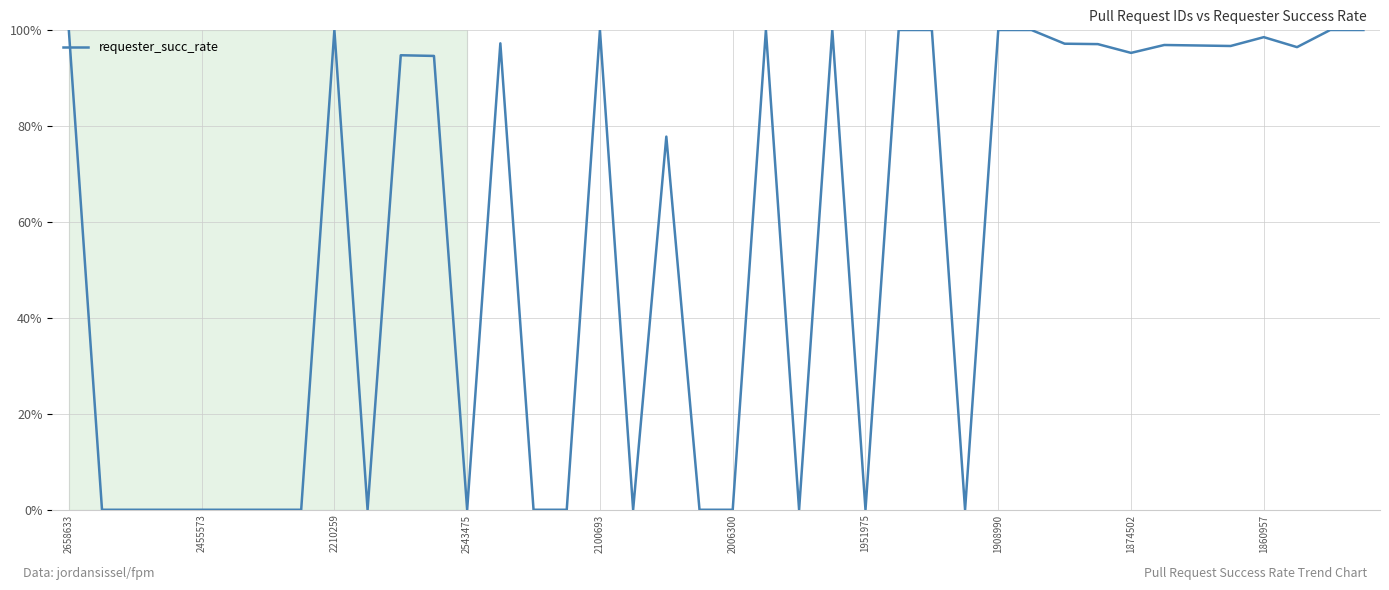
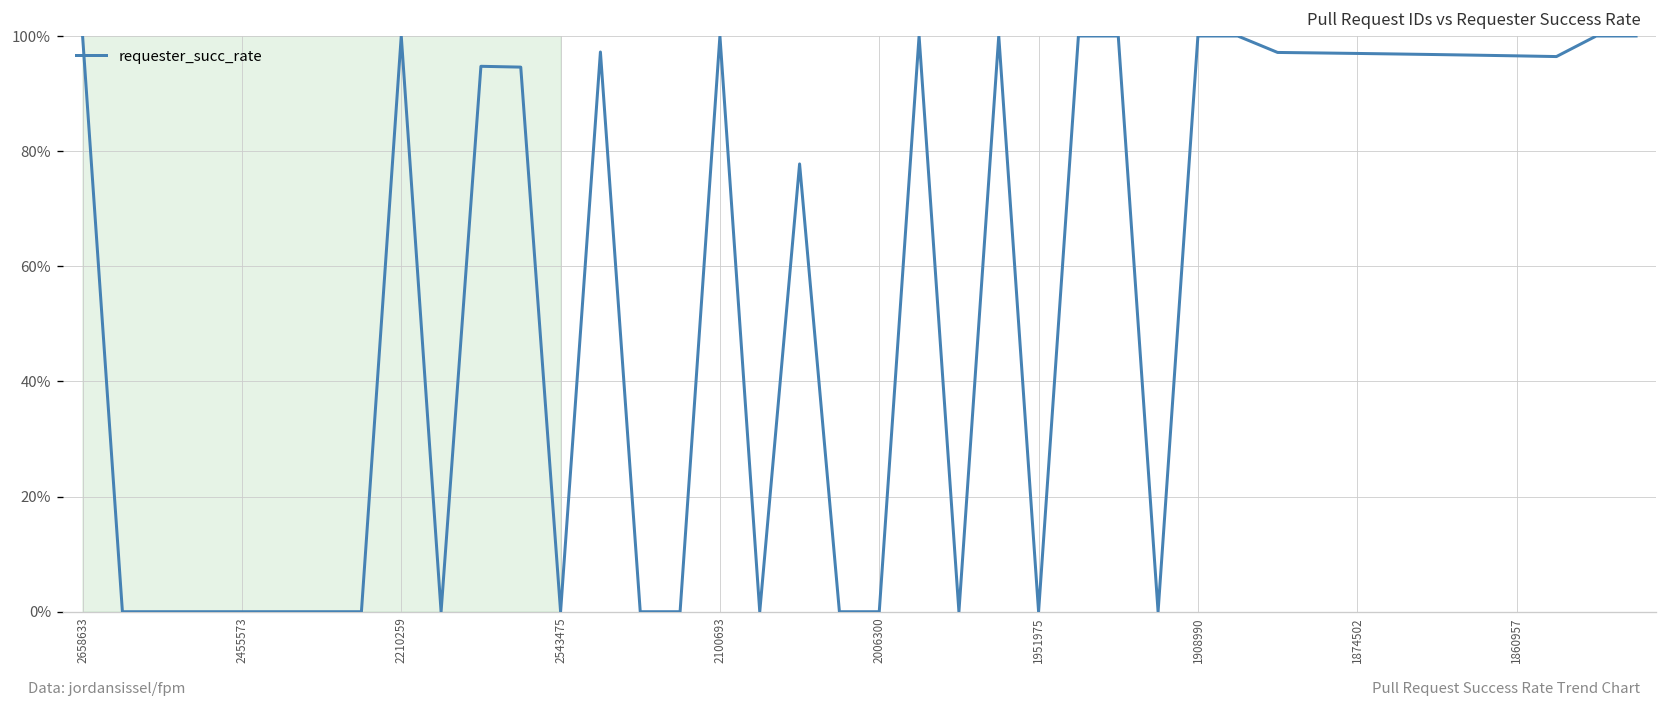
  {
    "2658633": "100%",
    "2455573": "0%",
    "2210259": "100%",
    "2543475": "0%",
    "2100693": "100%",
    "2006300": "0%",
    "1951975": "0%",
    "1908990": "100%",
-   "1874502": "95%",
-   "1860957": "99%"
+   "1874502": "97%",
+   "1860957": "97%"
  }
